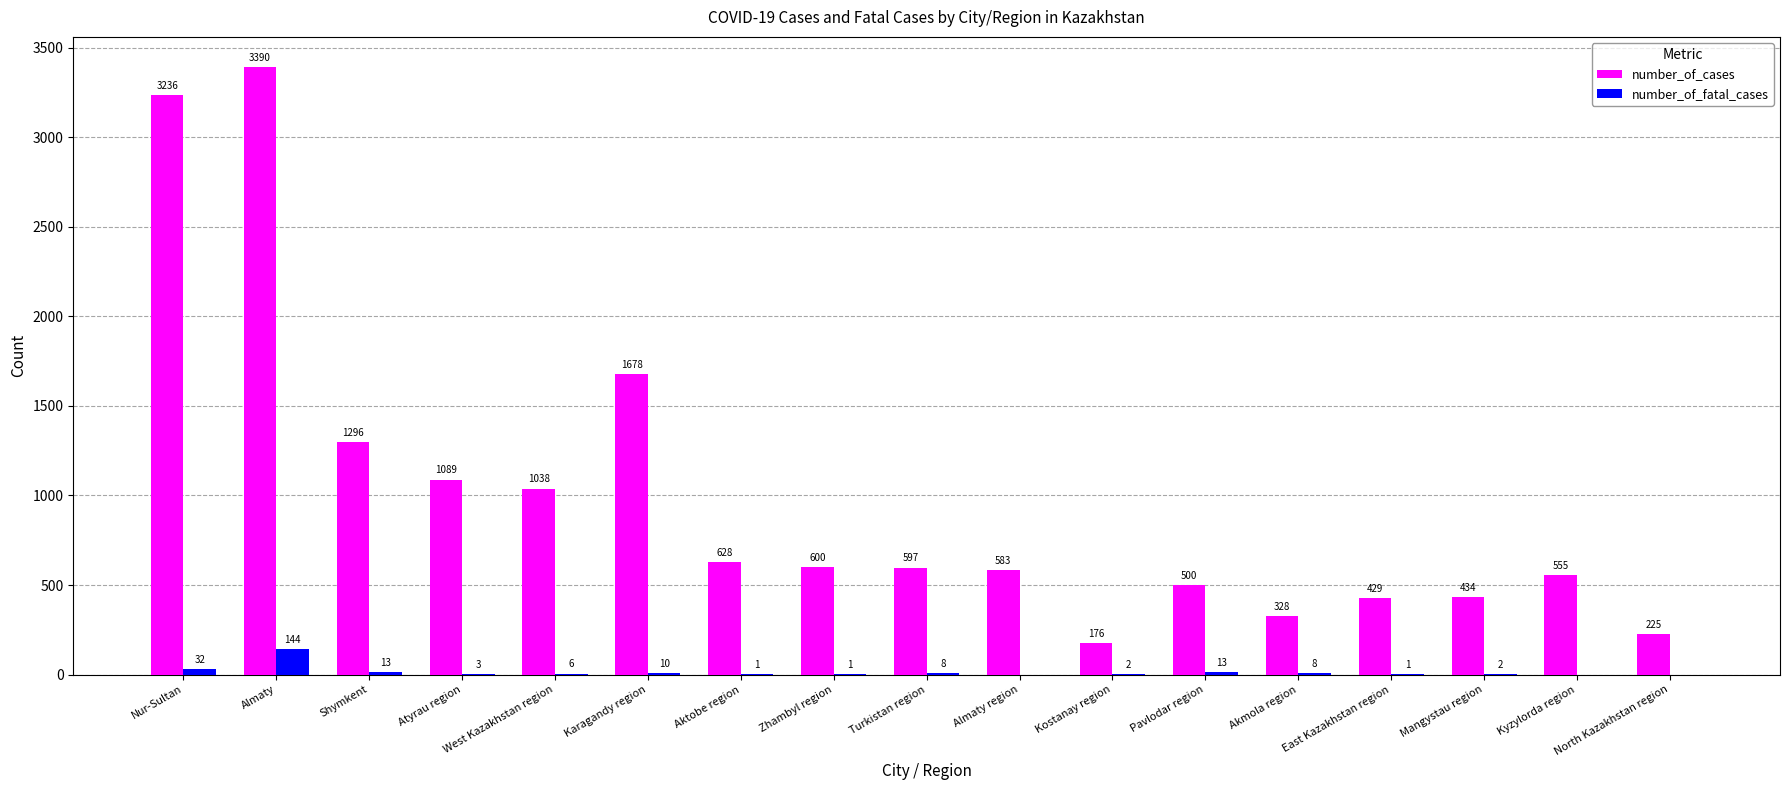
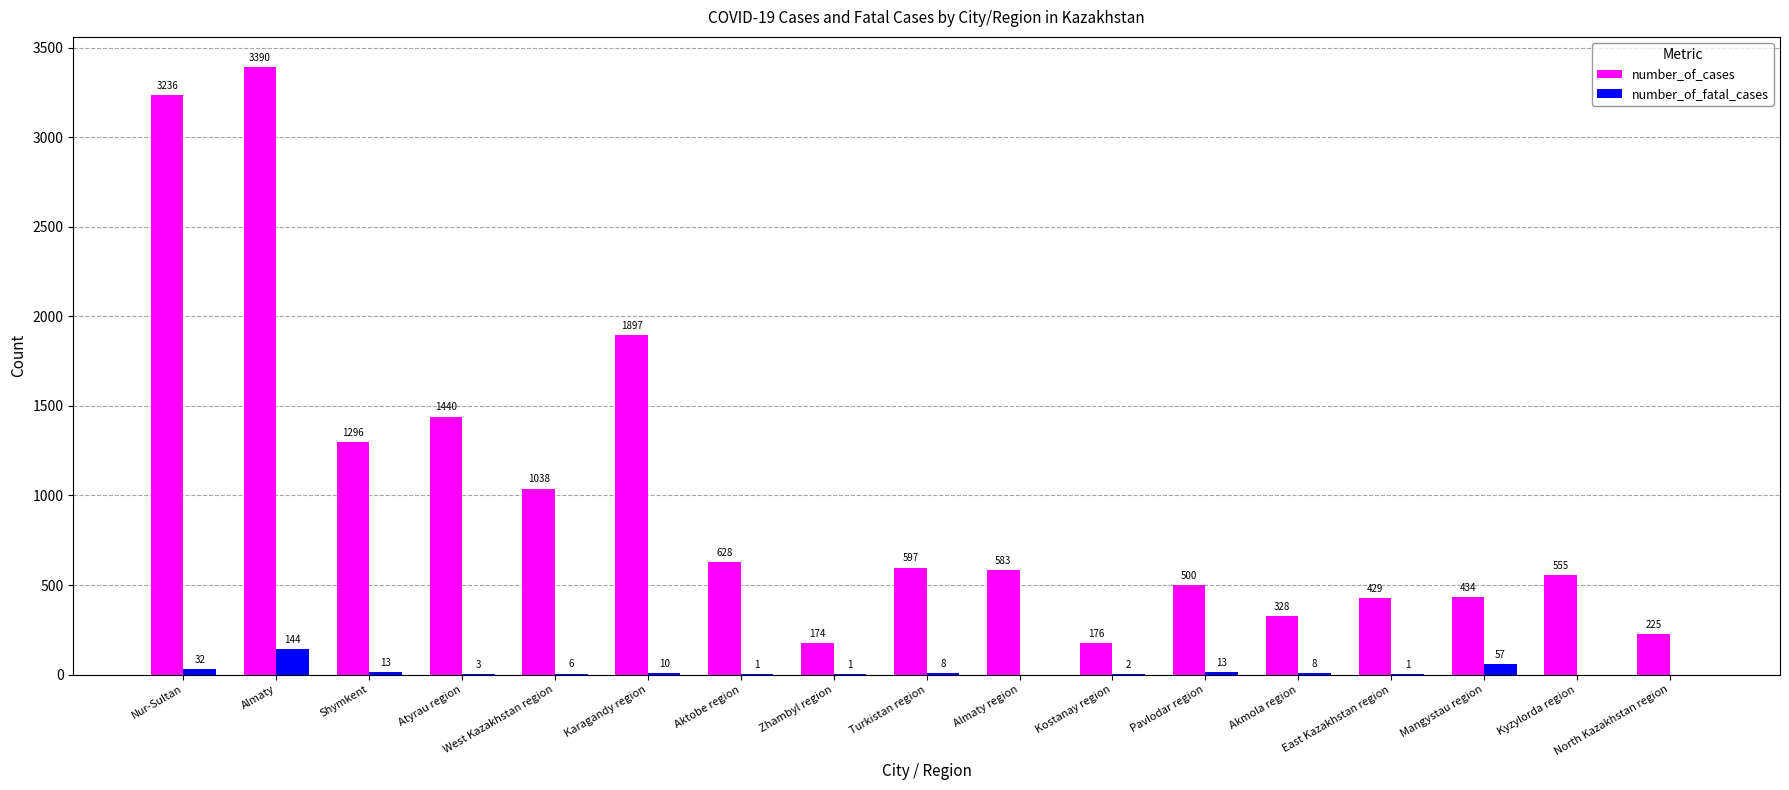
  {
    "number_of_cases": {
      "Nur-Sultan": 3236,
      "Almaty": 3390,
      "Shymkent": 1296,
-     "Atyrau region": 1089,
+     "Atyrau region": 1440,
      "West Kazakhstan region": 1038,
-     "Karagandy region": 1678,
+     "Karagandy region": 1897,
      "Aktobe region": 628,
-     "Zhambyl region": 600,
+     "Zhambyl region": 174,
      "Turkistan region": 597,
      "Almaty region": 583,
      "Kostanay region": 176,
      "Pavlodar region": 500,
      "Akmola region": 328,
      "East Kazakhstan region": 429,
      "Mangystau region": 434,
      "Kyzylorda region": 555,
      "North Kazakhstan region": 225
    },
    "number_of_fatal_cases": {
      "Nur-Sultan": 32,
      "Almaty": 144,
      "Shymkent": 13,
      "Atyrau region": 3,
      "West Kazakhstan region": 6,
      "Karagandy region": 10,
      "Aktobe region": 1,
      "Zhambyl region": 1,
      "Turkistan region": 8,
      "Kostanay region": 2,
      "Pavlodar region": 13,
      "Akmola region": 8,
      "East Kazakhstan region": 1,
-     "Mangystau region": 2
+     "Mangystau region": 57
    }
  }
